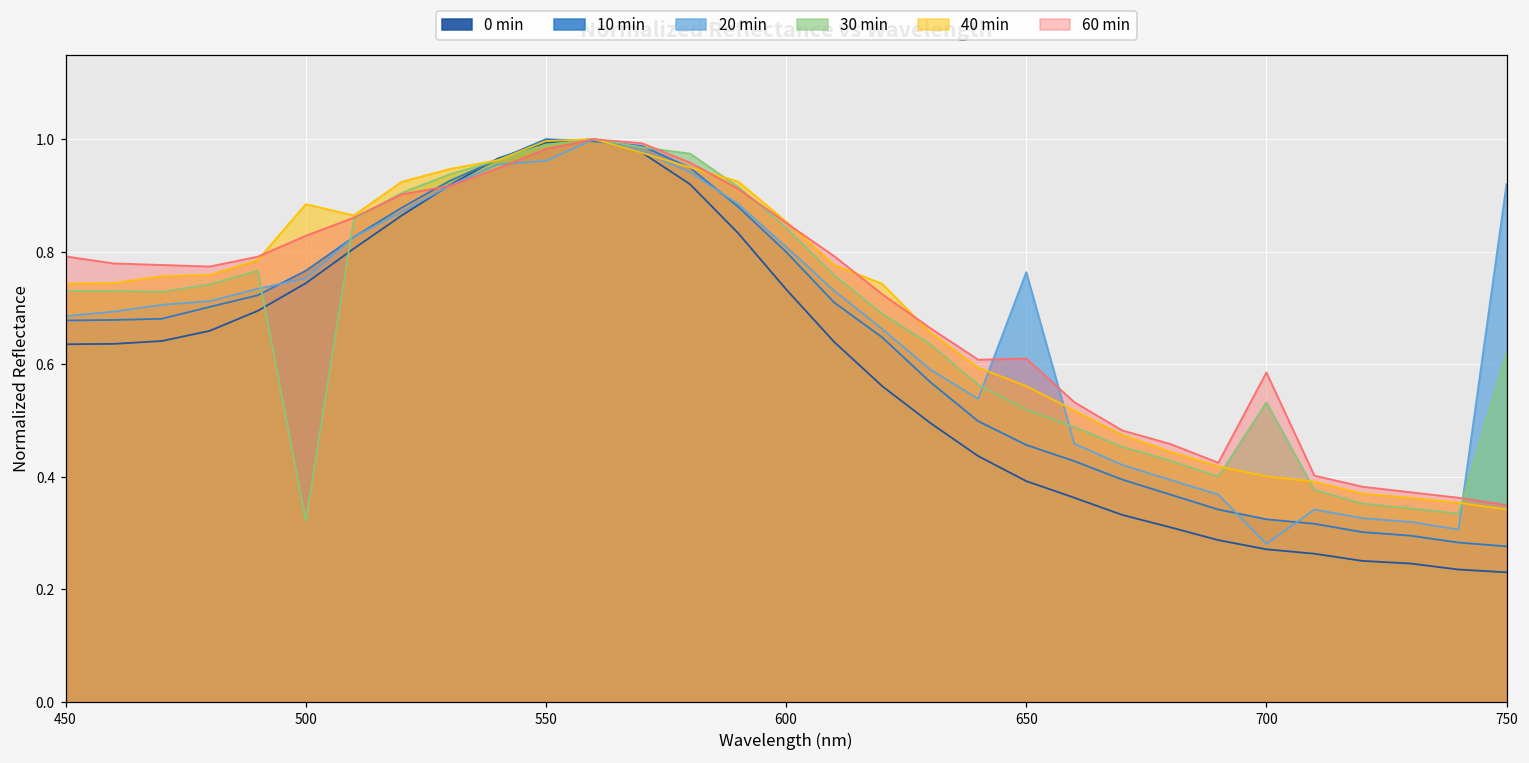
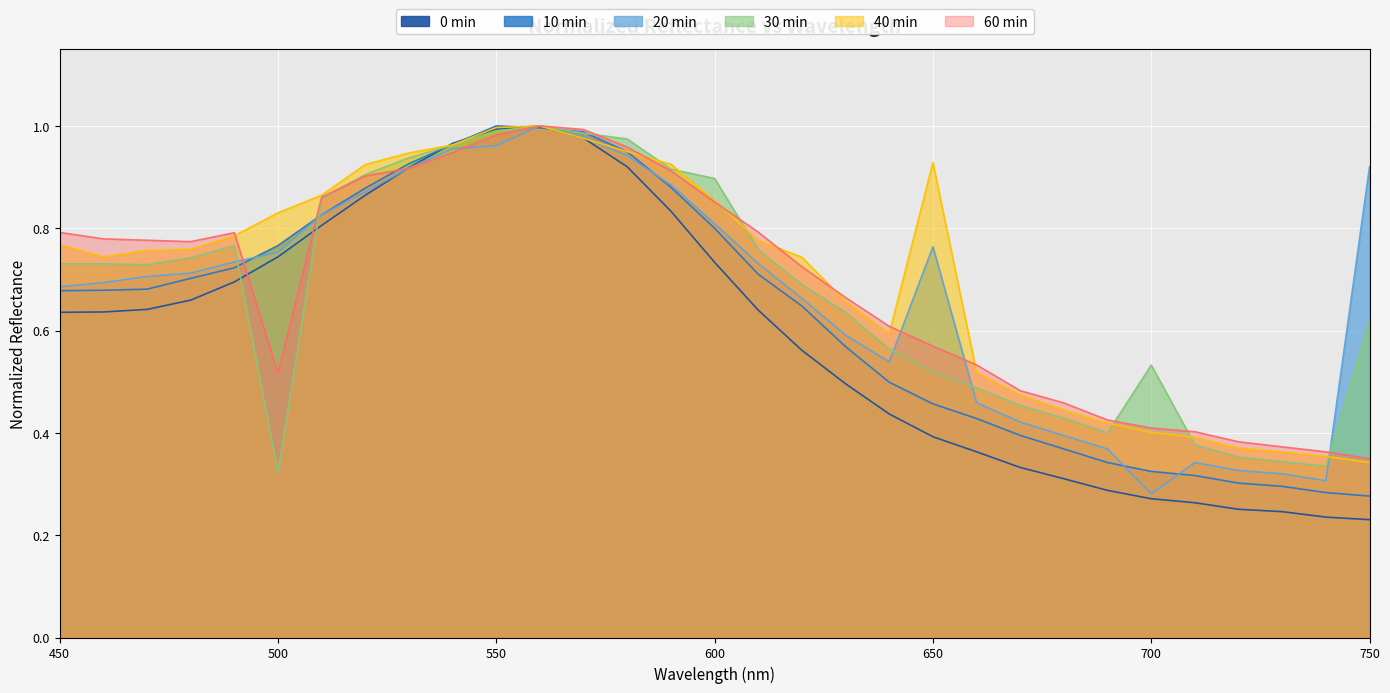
  {
    "20 min": {
      "450": 0.69,
      "500": 0.75,
      "550": 0.96,
      "600": 0.81,
      "650": 0.76,
      "700": 0.28,
      "750": 0.92
    },
    "30 min": {
      "450": 0.73,
      "500": 0.32,
-     "600": 0.84,
+     "600": 0.90,
      "650": 0.52,
      "700": 0.53,
      "750": 0.62
    },
    "40 min": {
-     "450": 0.74,
-     "500": 0.88,
-     "650": 0.56,
+     "450": 0.77,
+     "500": 0.83,
+     "650": 0.93,
      "700": 0.40,
      "750": 0.34
    },
    "60 min": {
      "450": 0.79,
-     "500": 0.83,
+     "500": 0.52,
      "550": 0.98,
-     "650": 0.61,
-     "700": 0.59,
+     "650": 0.57,
+     "700": 0.41,
      "750": 0.35
    }
  }
